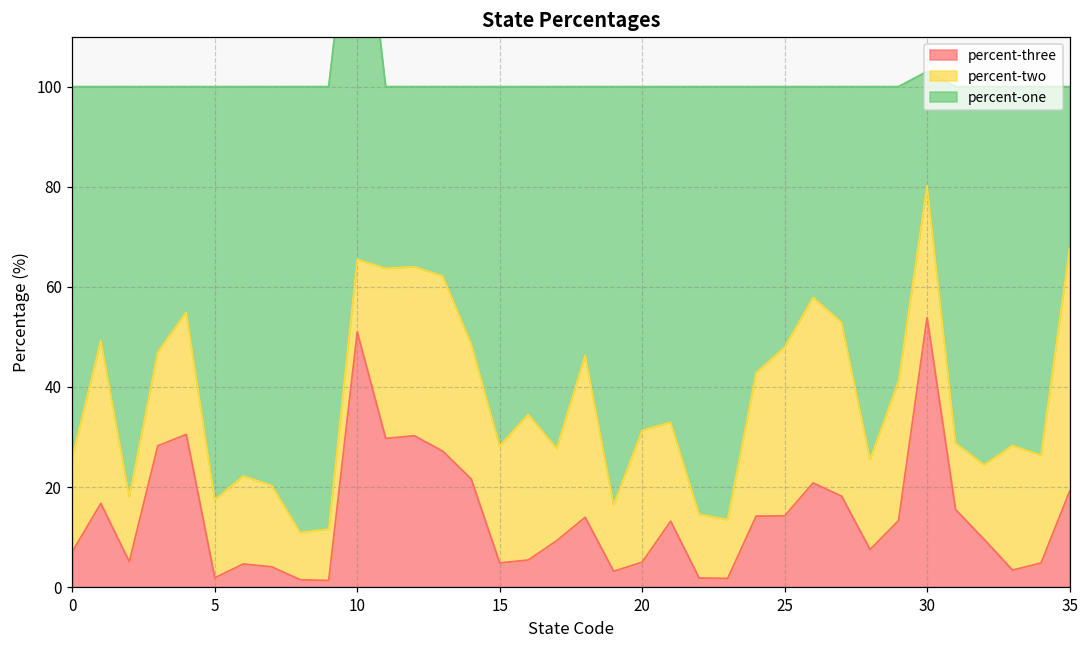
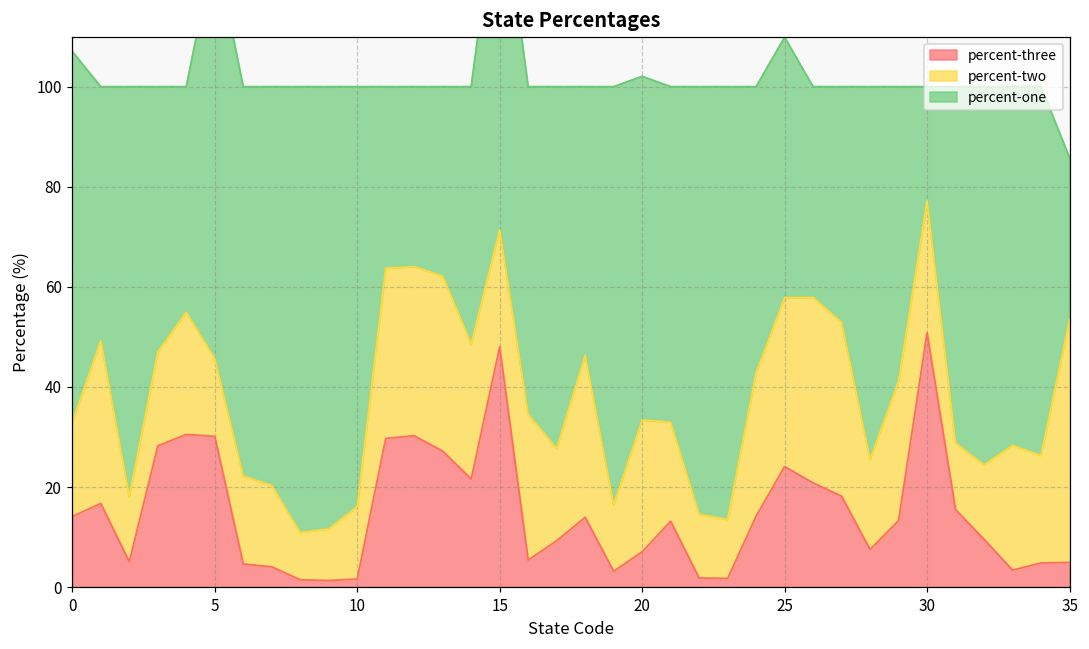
  {
    "percent-three": {
-     "0": 7,
-     "5": 2,
-     "10": 51,
-     "15": 5,
-     "20": 5,
-     "25": 14,
-     "30": 54,
-     "35": 19
+     "0": 14,
+     "5": 30,
+     "10": 2,
+     "15": 48,
+     "20": 7,
+     "25": 24,
+     "30": 51,
+     "35": 5
    },
    "percent-two": {
      "0": 19,
      "5": 16,
      "10": 14,
      "15": 23,
      "20": 26,
      "25": 34,
      "30": 26,
      "35": 49
    },
    "percent-one": {
      "0": 74,
      "20": 69,
      "25": 52,
      "35": 32
    }
  }
